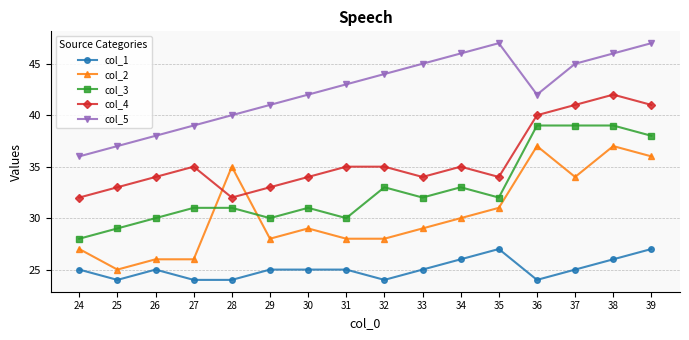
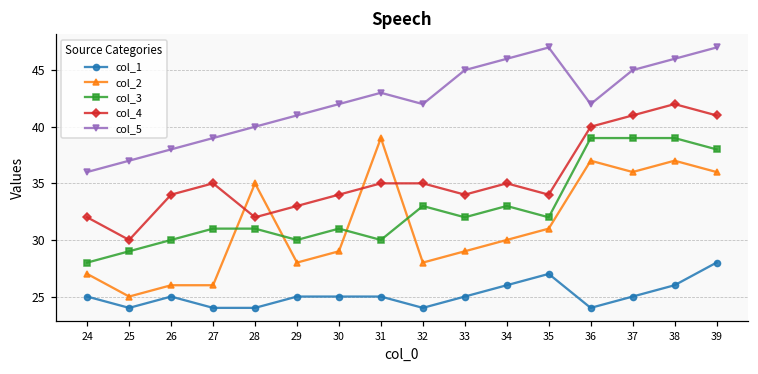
  {
    "col_1": {
      "24": 25,
      "25": 24,
      "26": 25,
      "27": 24,
      "28": 24,
      "29": 25,
      "30": 25,
      "31": 25,
      "32": 24,
      "33": 25,
      "34": 26,
      "35": 27,
      "36": 24,
      "37": 25,
      "38": 26,
-     "39": 27
+     "39": 28
    },
    "col_2": {
      "24": 27,
      "25": 25,
      "26": 26,
      "27": 26,
      "28": 35,
      "29": 28,
      "30": 29,
-     "31": 28,
+     "31": 39,
      "32": 28,
      "33": 29,
      "34": 30,
      "35": 31,
      "36": 37,
-     "37": 34,
+     "37": 36,
      "38": 37,
      "39": 36
    },
    "col_3": {
      "24": 28,
      "25": 29,
      "26": 30,
      "27": 31,
      "28": 31,
      "29": 30,
      "30": 31,
      "31": 30,
      "32": 33,
      "33": 32,
      "34": 33,
      "35": 32,
      "36": 39,
      "37": 39,
      "38": 39,
      "39": 38
    },
    "col_4": {
      "24": 32,
-     "25": 33,
+     "25": 30,
      "26": 34,
      "27": 35,
      "28": 32,
      "29": 33,
      "30": 34,
      "31": 35,
      "32": 35,
      "33": 34,
      "34": 35,
      "35": 34,
      "36": 40,
      "37": 41,
      "38": 42,
      "39": 41
    },
    "col_5": {
      "24": 36,
      "25": 37,
      "26": 38,
      "27": 39,
      "28": 40,
      "29": 41,
      "30": 42,
      "31": 43,
-     "32": 44,
+     "32": 42,
      "33": 45,
      "34": 46,
      "35": 47,
      "36": 42,
      "37": 45,
      "38": 46,
      "39": 47
    }
  }
